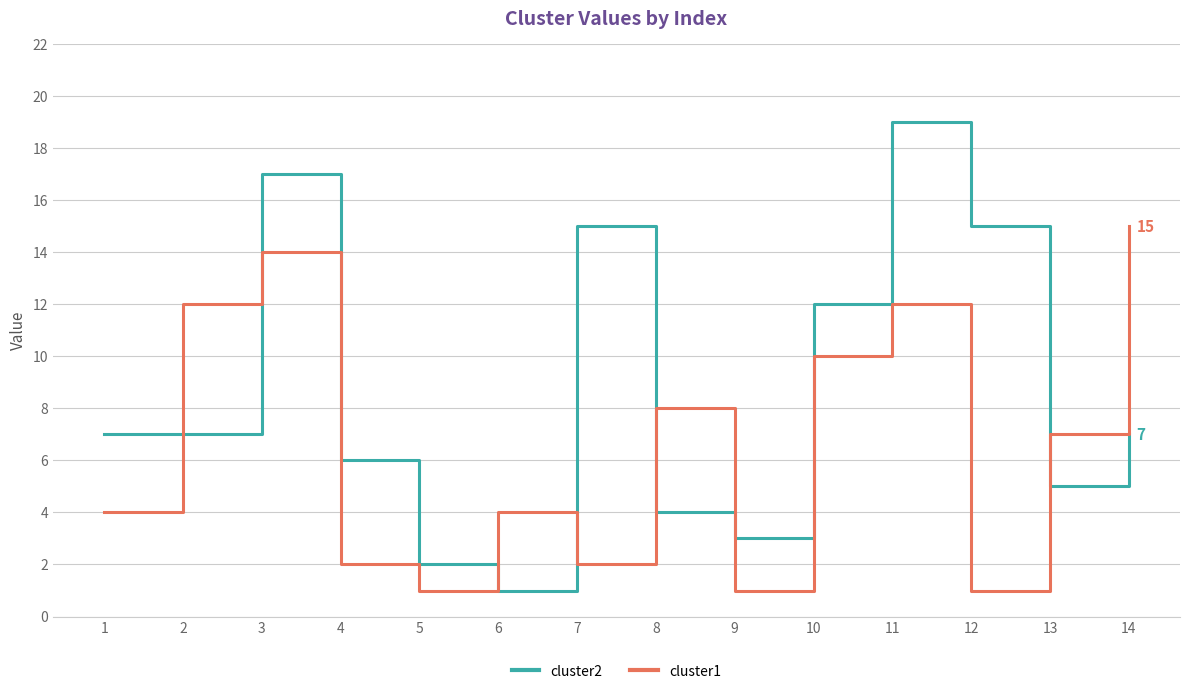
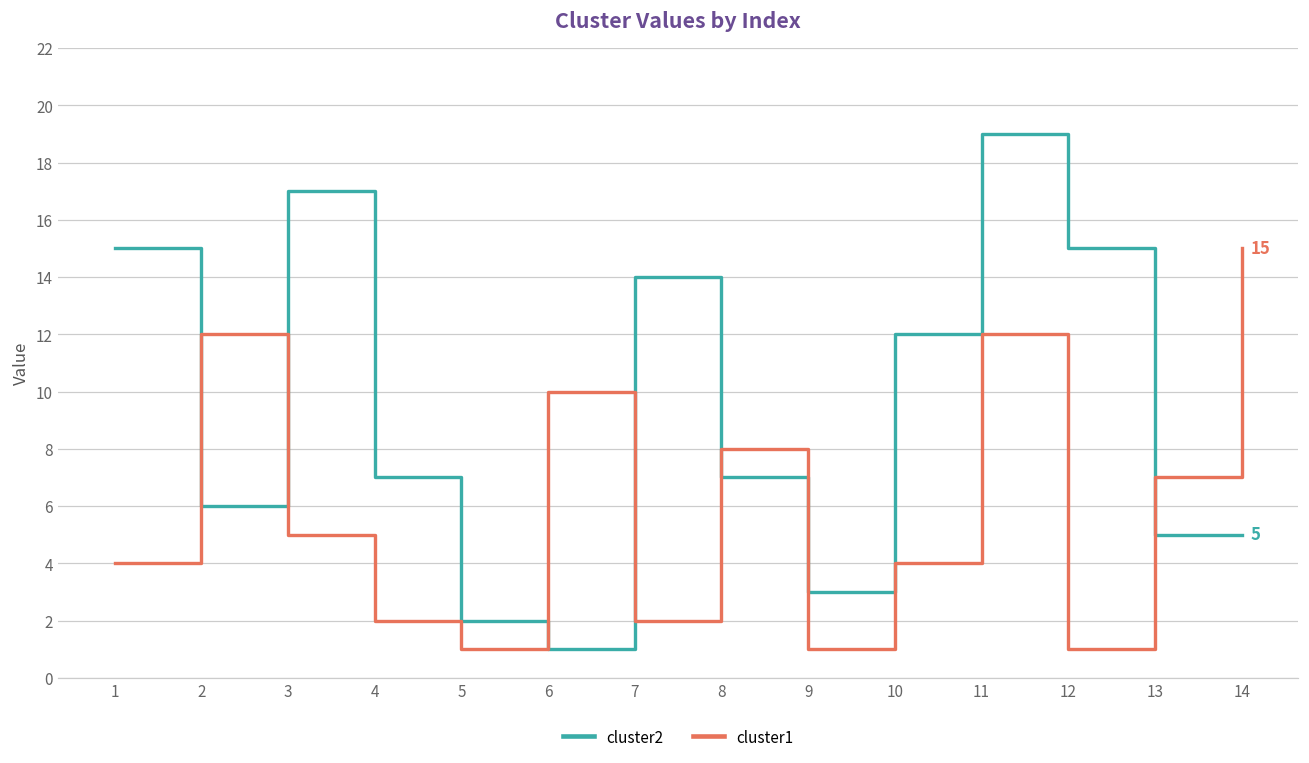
  {
    "cluster2": {
-     "1": 7,
-     "2": 7,
-     "4": 6,
-     "7": 15,
-     "8": 4,
-     "14": 7
+     "1": 15,
+     "2": 6,
+     "4": 7,
+     "7": 14,
+     "8": 7,
+     "14": 5
    },
    "cluster1": {
      "1": 4,
      "2": 12,
-     "3": 14,
+     "3": 5,
      "4": 2,
      "5": 1,
-     "6": 4,
+     "6": 10,
      "7": 2,
      "8": 8,
      "9": 1,
-     "10": 10,
+     "10": 4,
      "11": 12,
      "12": 1,
      "13": 7
    }
  }
